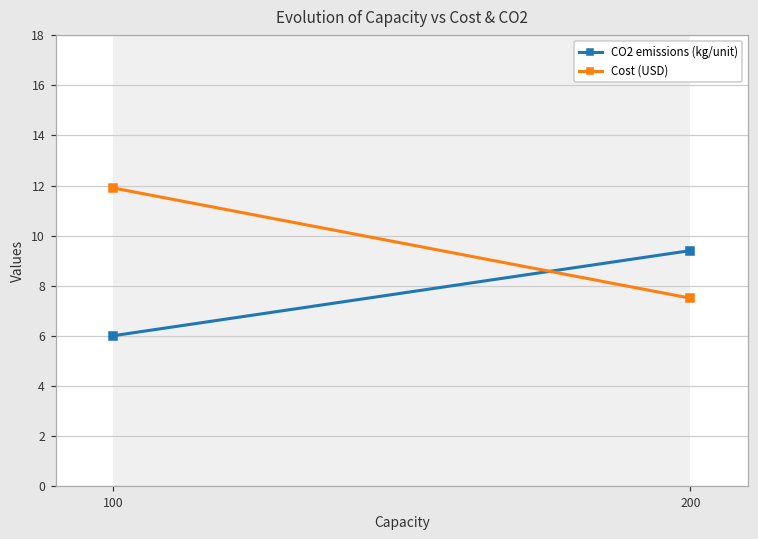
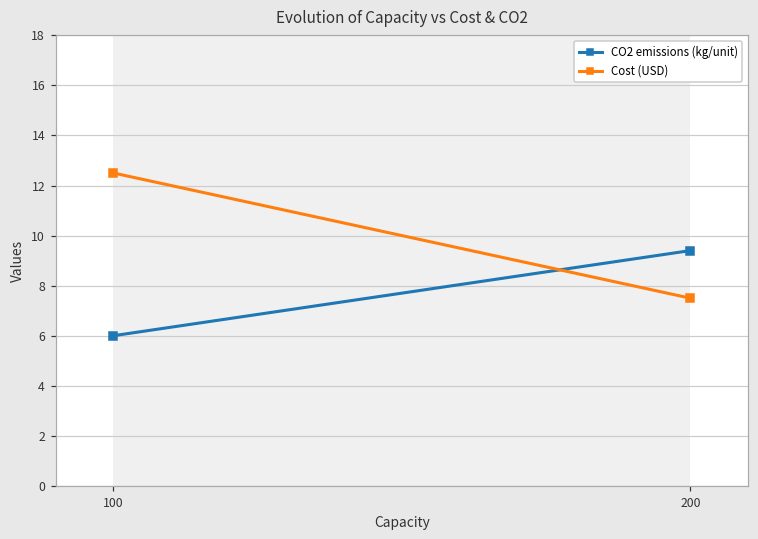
  {
    "CO2 emissions (kg/unit)": {
      "100": 6.0,
      "200": 9.4
    },
    "Cost (USD)": {
-     "100": 11.9,
+     "100": 12.5,
      "200": 7.5
    }
  }
